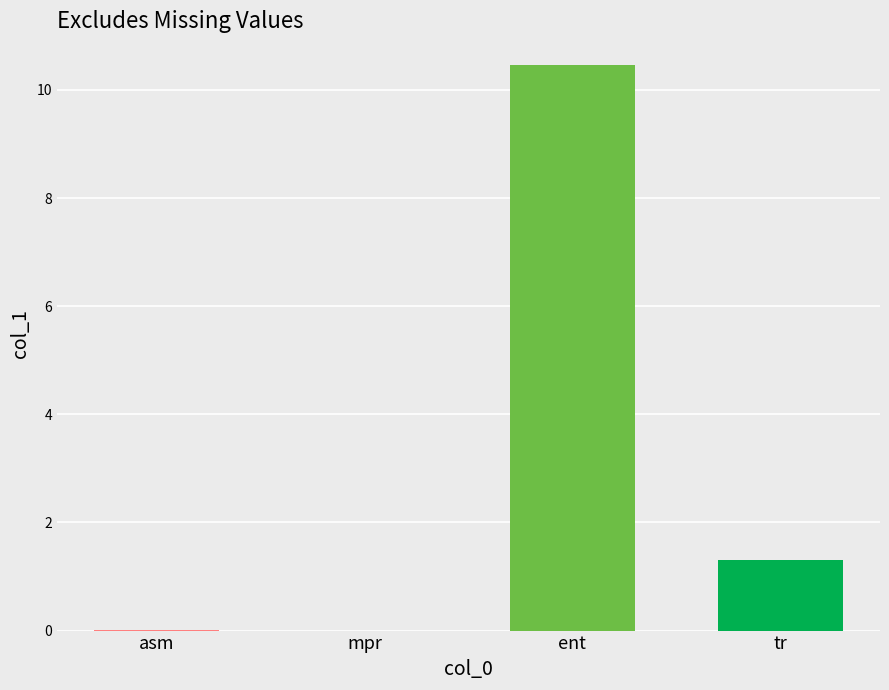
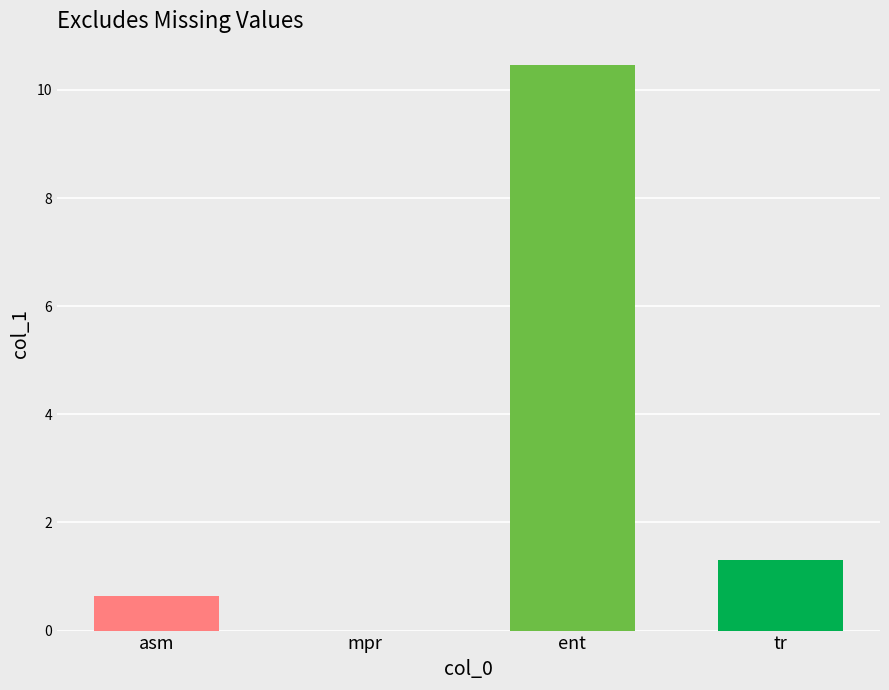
  {
-   "asm": 0.0,
+   "asm": 0.6,
    "ent": 10.5,
    "tr": 1.3
  }
